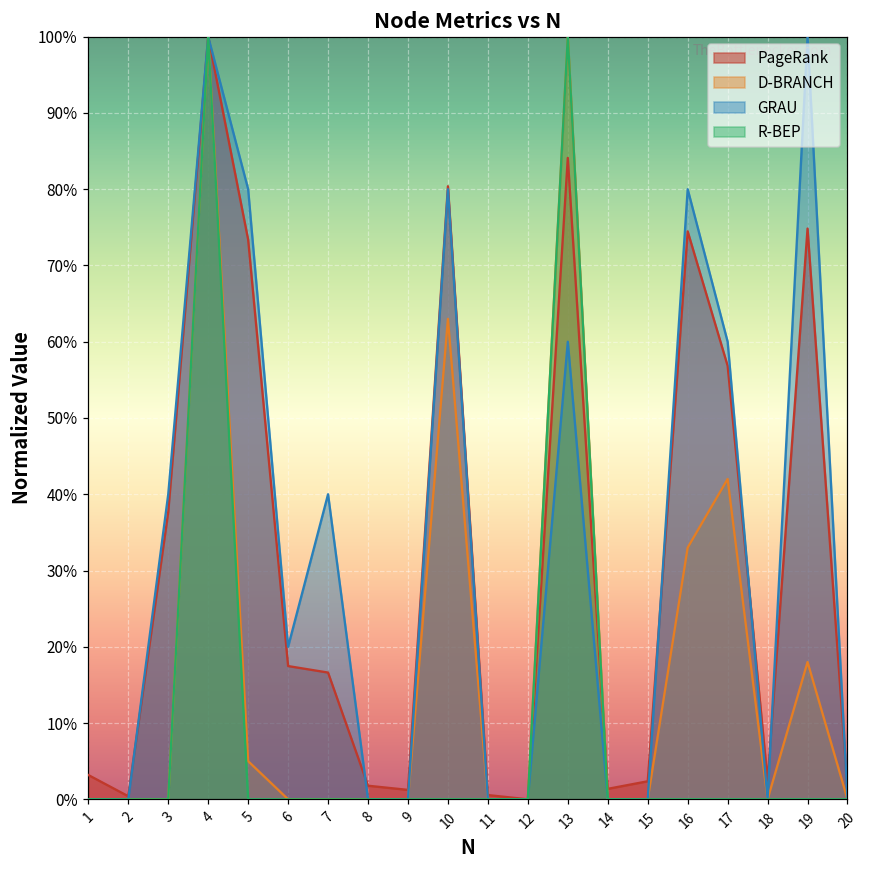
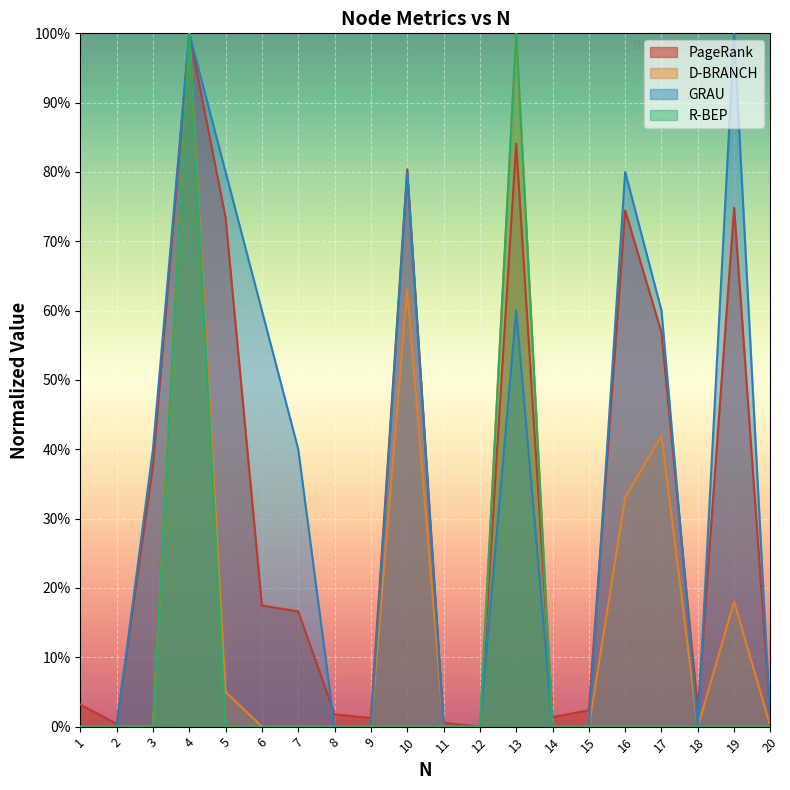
  {
    "PageRank": {
      "1": "3%",
      "2": "0%",
      "3": "38%",
      "5": "73%",
      "6": "17%",
      "7": "17%",
      "8": "2%",
      "9": "1%",
      "10": "80%",
      "11": "1%",
      "13": "84%",
      "14": "1%",
      "15": "2%",
      "16": "74%",
      "17": "57%",
      "18": "2%",
      "19": "75%",
      "20": "1%"
    },
    "D-BRANCH": {
      "5": "5%",
      "10": "63%",
      "16": "33%",
      "17": "42%",
      "19": "18%"
    },
    "GRAU": {
      "3": "40%",
      "5": "80%",
-     "6": "20%",
+     "6": "60%",
      "7": "40%",
      "10": "80%",
      "13": "60%",
      "16": "80%",
      "17": "60%",
      "19": "100%"
    },
    "R-BEP": {
      "5": "0%",
      "10": "0%",
      "16": "0%",
      "17": "0%",
      "19": "0%"
    }
  }
